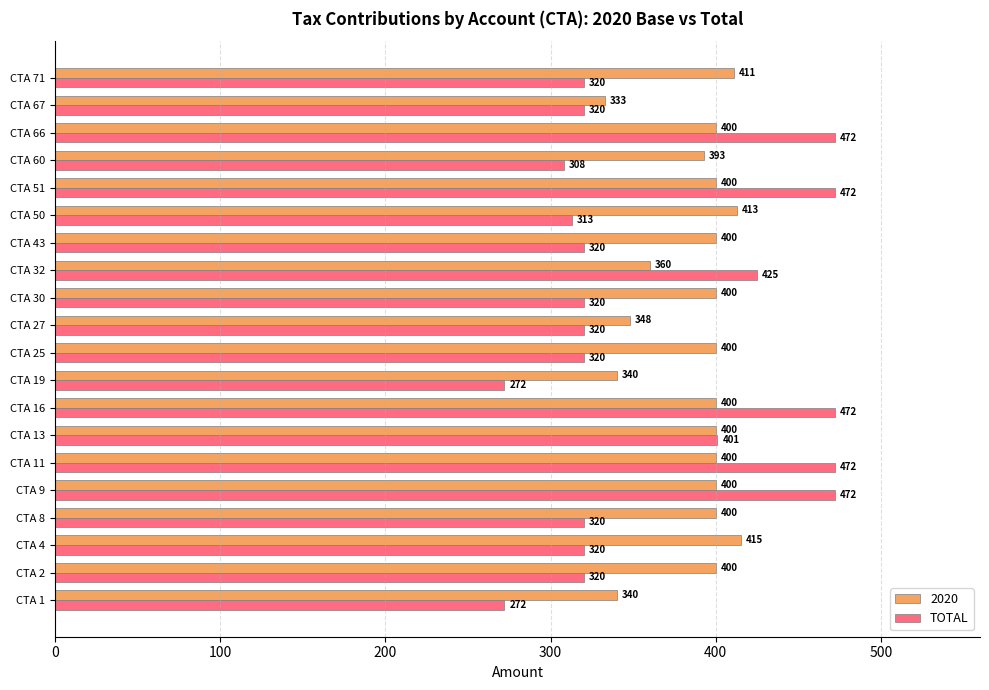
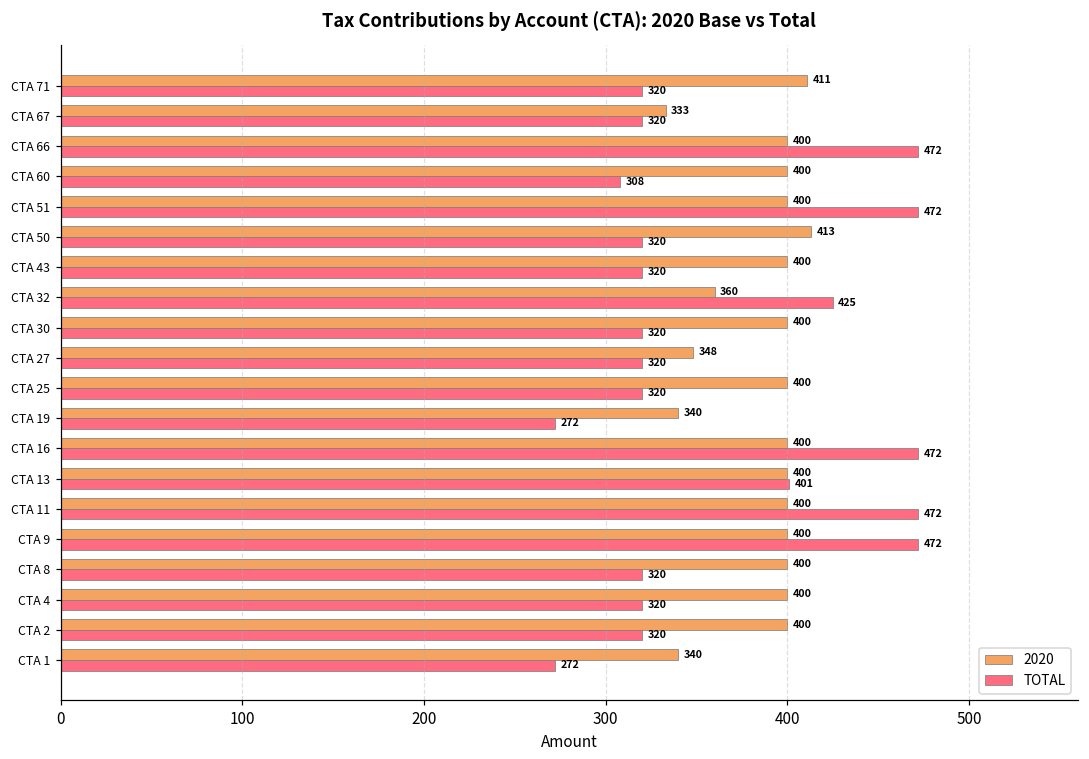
  {
    "2020": {
      "CTA 71": 411,
      "CTA 67": 333,
      "CTA 66": 400,
-     "CTA 60": 393,
+     "CTA 60": 400,
      "CTA 51": 400,
      "CTA 50": 413,
      "CTA 43": 400,
      "CTA 32": 360,
      "CTA 30": 400,
      "CTA 27": 348,
      "CTA 25": 400,
      "CTA 19": 340,
      "CTA 16": 400,
      "CTA 13": 400,
      "CTA 11": 400,
      "CTA 9": 400,
      "CTA 8": 400,
-     "CTA 4": 415,
+     "CTA 4": 400,
      "CTA 2": 400,
      "CTA 1": 340
    },
    "TOTAL": {
      "CTA 71": 320,
      "CTA 67": 320,
      "CTA 66": 472,
      "CTA 60": 308,
      "CTA 51": 472,
-     "CTA 50": 313,
+     "CTA 50": 320,
      "CTA 43": 320,
      "CTA 32": 425,
      "CTA 30": 320,
      "CTA 27": 320,
      "CTA 25": 320,
      "CTA 19": 272,
      "CTA 16": 472,
      "CTA 13": 401,
      "CTA 11": 472,
      "CTA 9": 472,
      "CTA 8": 320,
      "CTA 4": 320,
      "CTA 2": 320,
      "CTA 1": 272
    }
  }
